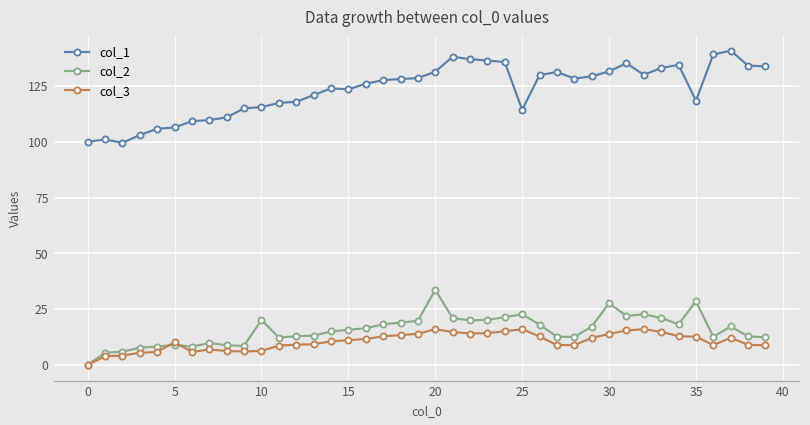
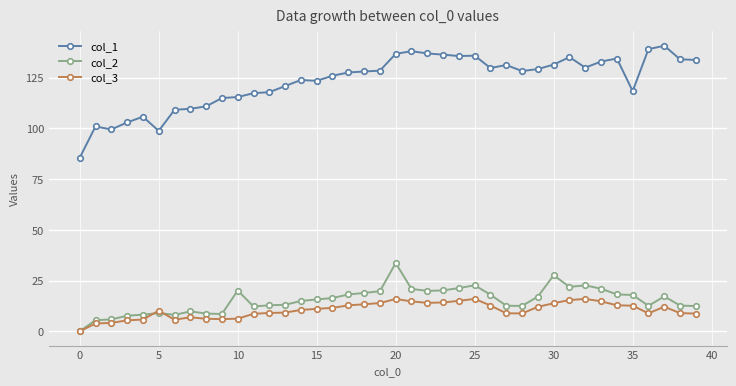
  {
    "col_1": {
-     "0": 100,
-     "5": 106,
+     "0": 86,
+     "5": 99,
      "10": 116,
      "15": 124,
-     "20": 131,
-     "25": 114,
+     "20": 137,
+     "25": 136,
      "30": 132,
      "35": 118
    },
    "col_2": {
      "10": 20,
      "15": 16,
      "20": 34,
      "25": 23,
      "30": 28,
-     "35": 28
+     "35": 18
    },
    "col_3": {
      "10": 6,
      "15": 11,
      "20": 16,
      "25": 16,
      "30": 14,
      "35": 13
    }
  }
